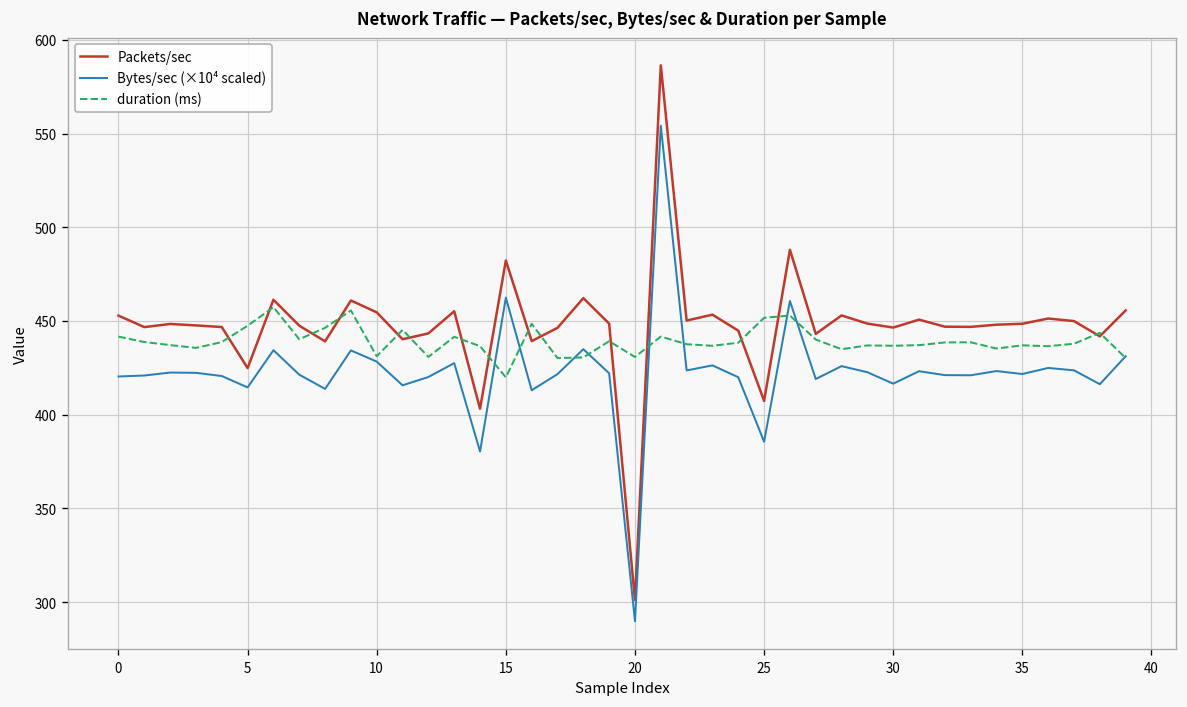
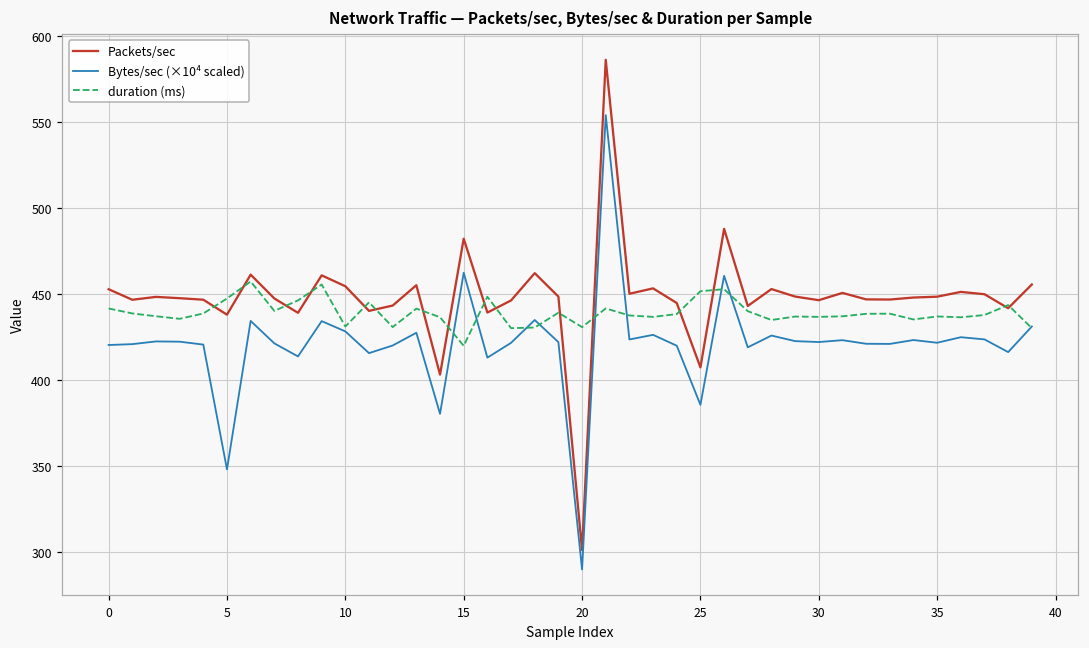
  {
    "Packets/sec": {
      "0": 453,
-     "5": 425,
+     "5": 438,
      "10": 455,
      "15": 482,
      "20": 301,
      "25": 407,
      "30": 446,
      "35": 449
    },
    "Bytes/sec (×10⁴ scaled)": {
      "0": 420,
-     "5": 415,
+     "5": 348,
      "10": 428,
      "15": 462,
      "20": 290,
      "25": 386,
-     "30": 417,
+     "30": 422,
      "35": 422
    },
    "duration (ms)": {
      "0": 442,
      "5": 447,
      "10": 431,
      "15": 420,
      "20": 431,
      "25": 452,
      "30": 437,
      "35": 437
    }
  }
